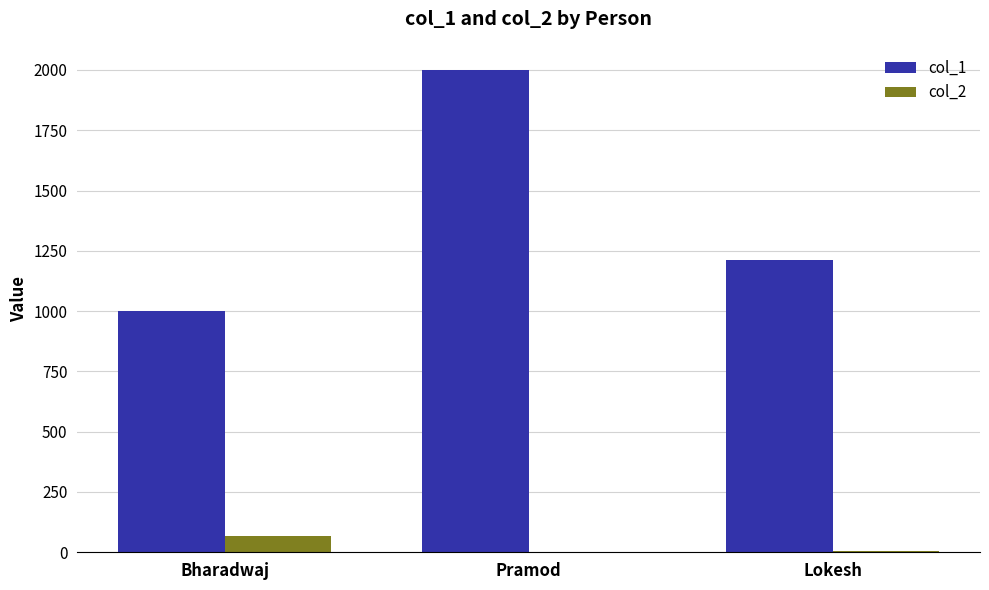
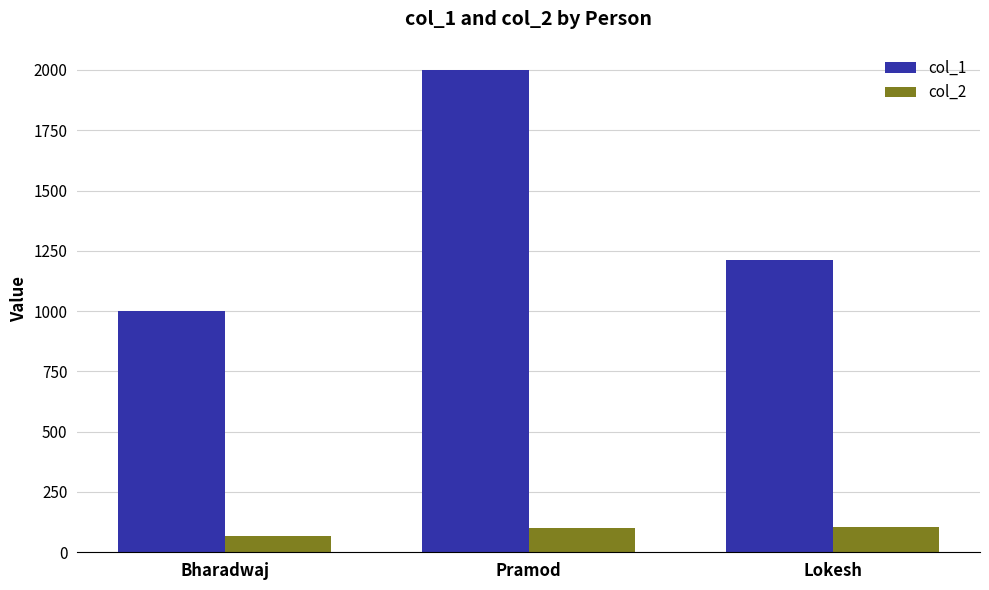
  {
    "col_1": {
      "Bharadwaj": 1000,
      "Pramod": 2000,
      "Lokesh": 1210
    },
    "col_2": {
      "Bharadwaj": 70,
-     "Pramod": 0,
-     "Lokesh": 10
+     "Pramod": 100,
+     "Lokesh": 110
    }
  }
